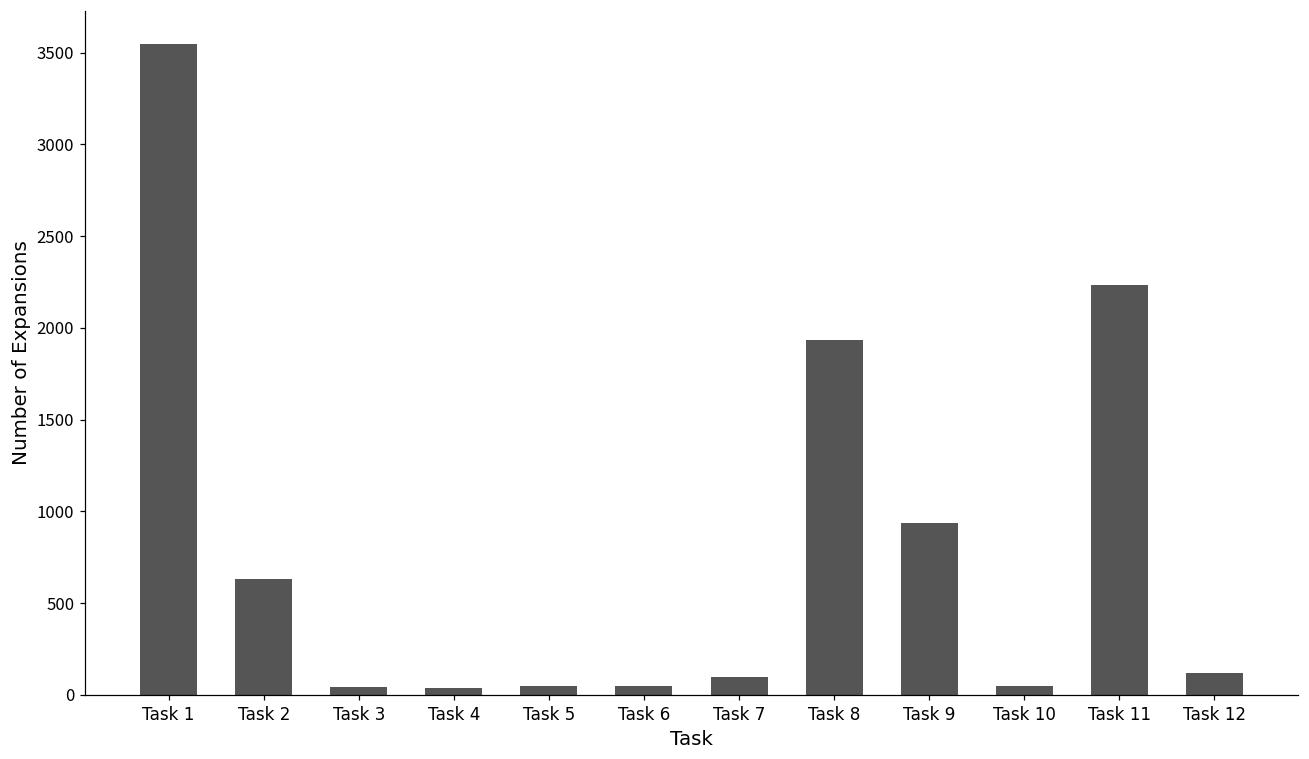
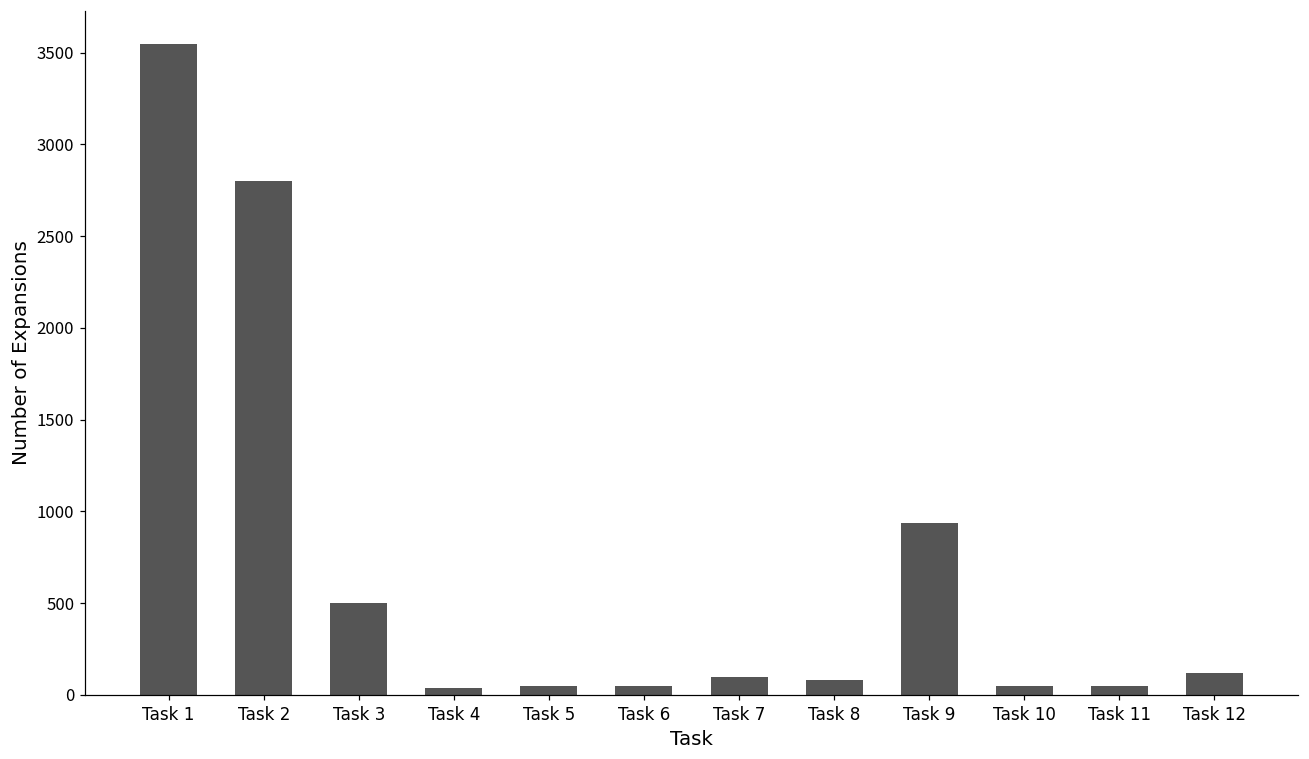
  {
    "Task 1": 3550,
-   "Task 2": 630,
-   "Task 3": 40,
+   "Task 2": 2800,
+   "Task 3": 500,
    "Task 4": 40,
    "Task 5": 50,
    "Task 6": 50,
    "Task 7": 100,
-   "Task 8": 1930,
+   "Task 8": 80,
    "Task 9": 940,
    "Task 10": 50,
-   "Task 11": 2230,
+   "Task 11": 50,
    "Task 12": 120
  }
